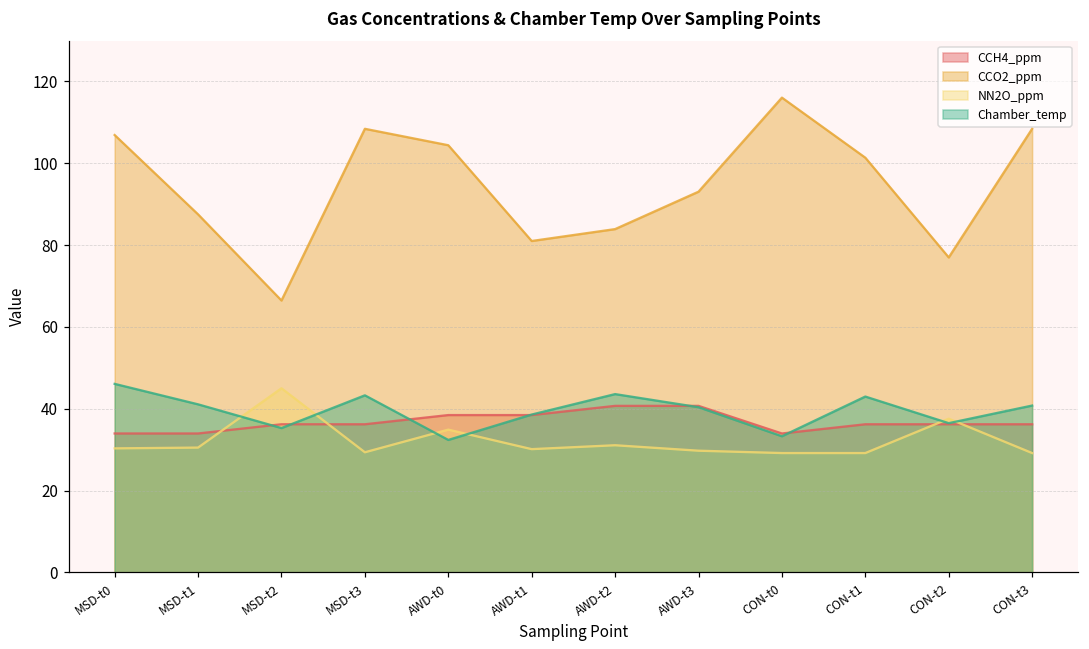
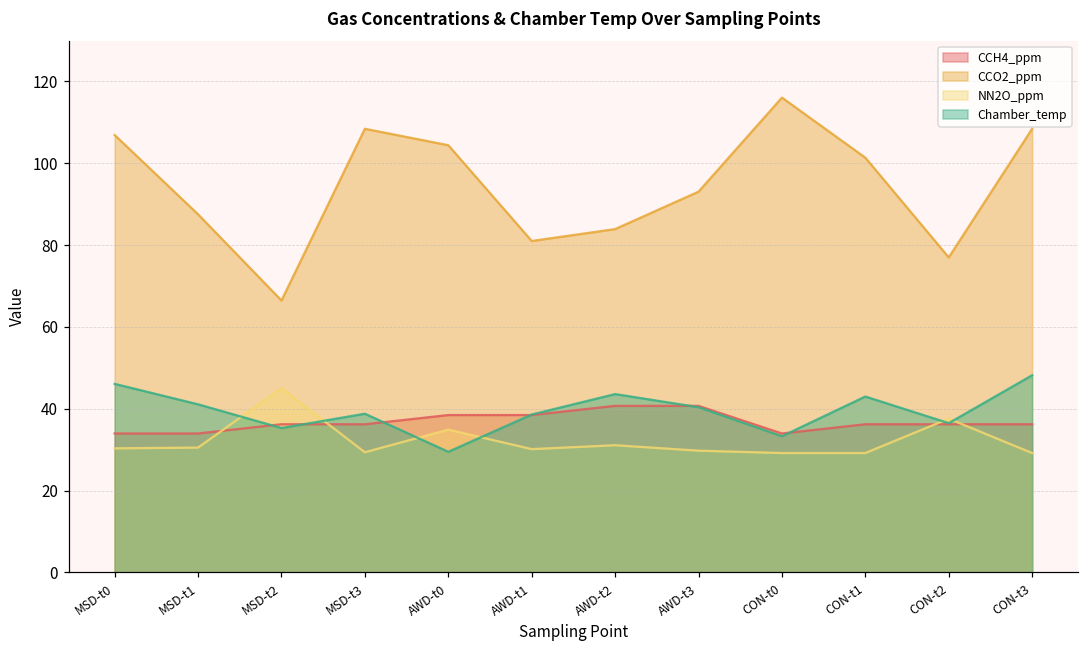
  {
    "Chamber_temp": {
      "MSD-t0": 46,
      "MSD-t1": 41,
      "MSD-t2": 35,
-     "MSD-t3": 43,
-     "AWD-t0": 32,
+     "MSD-t3": 39,
+     "AWD-t0": 30,
      "AWD-t2": 44,
      "CON-t1": 43,
-     "CON-t3": 41
+     "CON-t3": 48
    }
  }
